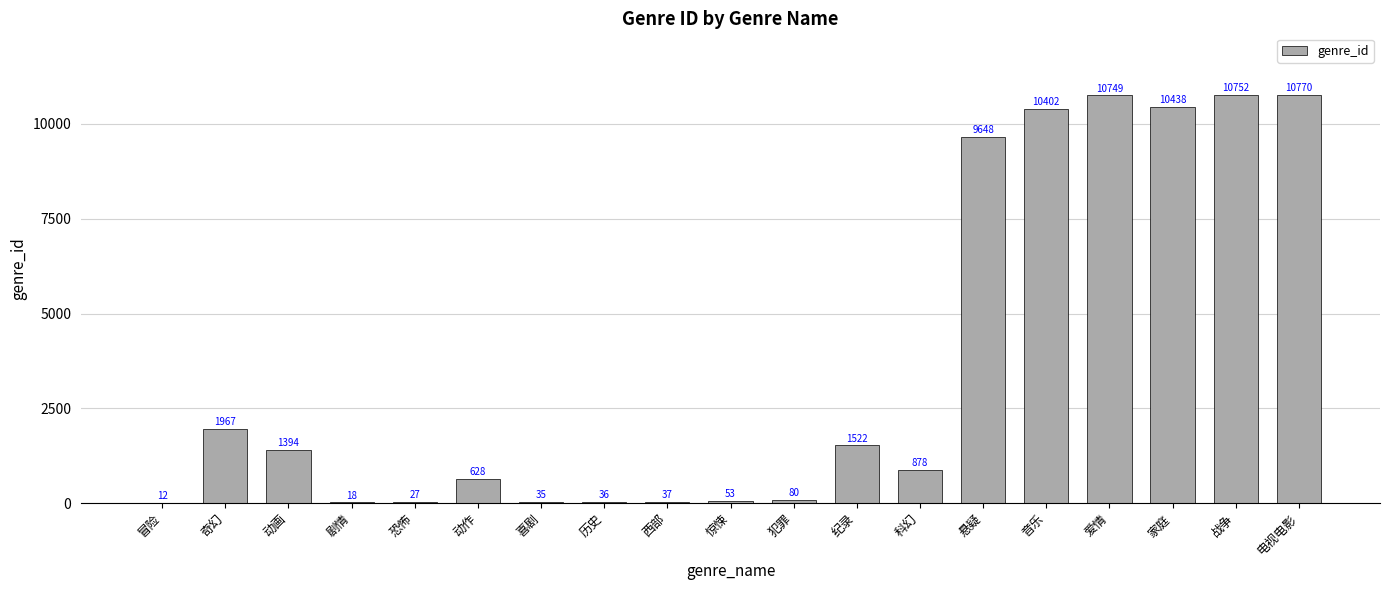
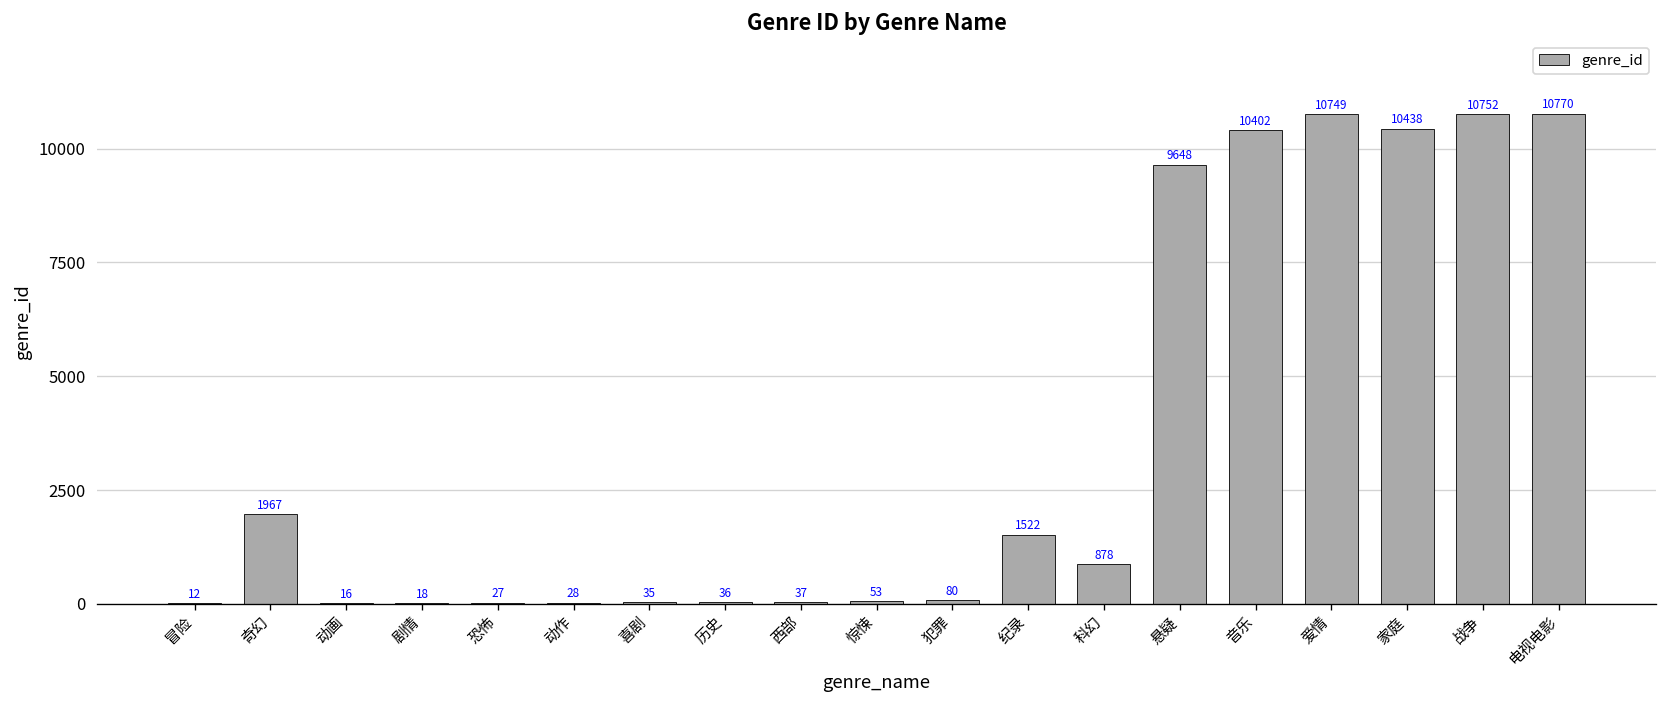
  {
    "冒险": 12,
    "奇幻": 1967,
-   "动画": 1394,
+   "动画": 16,
    "剧情": 18,
    "恐怖": 27,
-   "动作": 628,
+   "动作": 28,
    "喜剧": 35,
    "历史": 36,
    "西部": 37,
    "惊悚": 53,
    "犯罪": 80,
    "纪录": 1522,
    "科幻": 878,
    "悬疑": 9648,
    "音乐": 10402,
    "爱情": 10749,
    "家庭": 10438,
    "战争": 10752,
    "电视电影": 10770
  }
